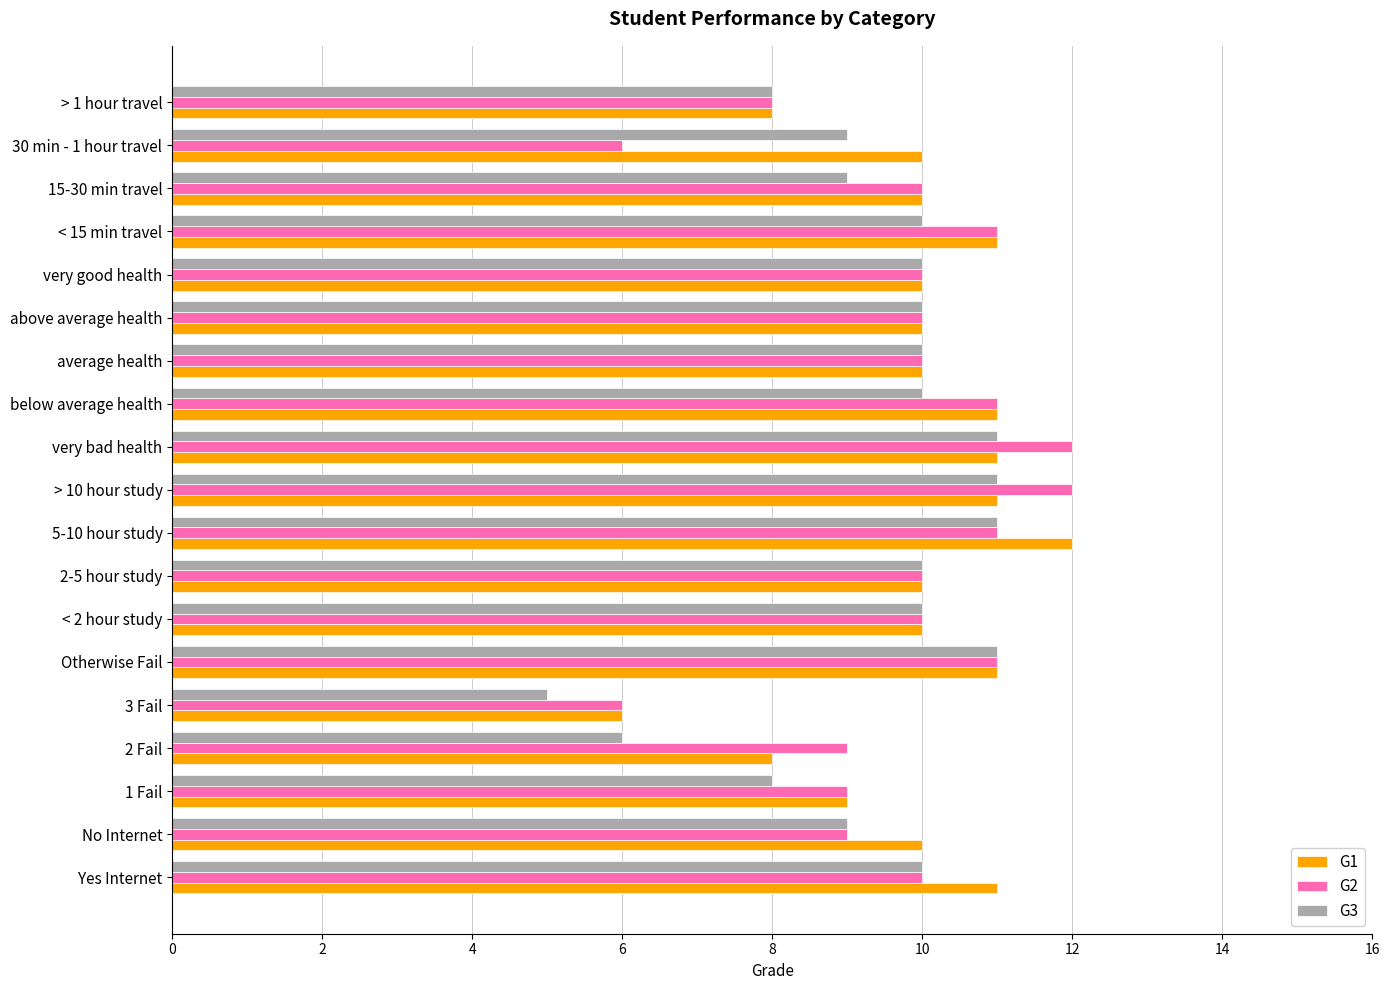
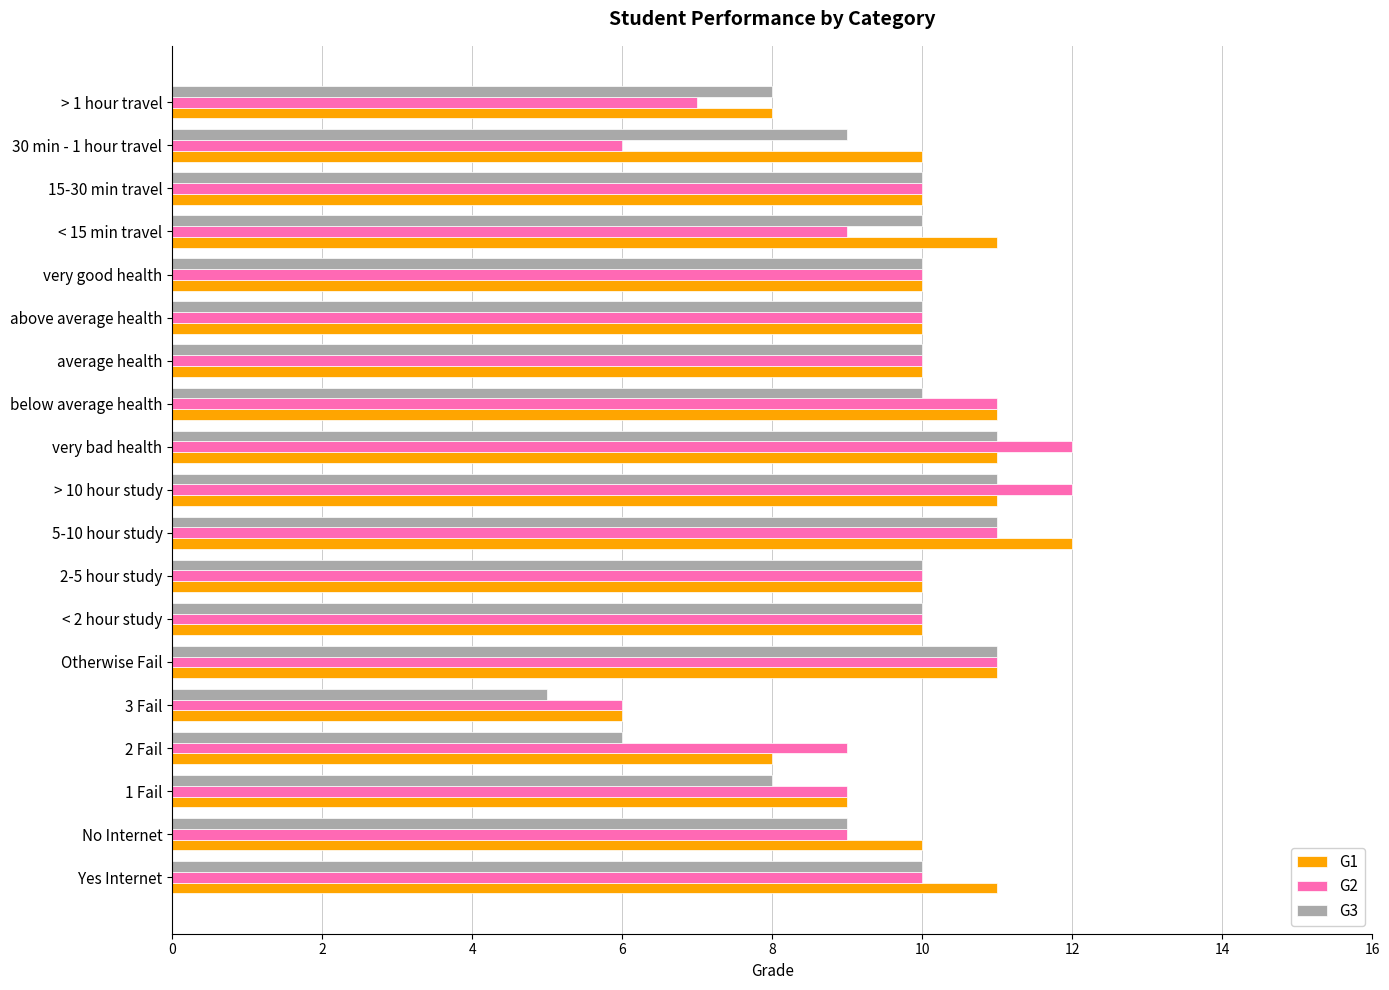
  {
    "G1": {
      "> 1 hour travel": 8,
      "30 min - 1 hour travel": 10,
      "15-30 min travel": 10,
      "< 15 min travel": 11,
      "very good health": 10,
      "above average health": 10,
      "average health": 10,
      "below average health": 11,
      "very bad health": 11,
      "> 10 hour study": 11,
      "5-10 hour study": 12,
      "2-5 hour study": 10,
      "< 2 hour study": 10,
      "Otherwise Fail": 11,
      "3 Fail": 6,
      "2 Fail": 8,
      "1 Fail": 9,
      "No Internet": 10,
      "Yes Internet": 11
    },
    "G2": {
-     "> 1 hour travel": 8,
+     "> 1 hour travel": 7,
      "30 min - 1 hour travel": 6,
      "15-30 min travel": 10,
-     "< 15 min travel": 11,
+     "< 15 min travel": 9,
      "very good health": 10,
      "above average health": 10,
      "average health": 10,
      "below average health": 11,
      "very bad health": 12,
      "> 10 hour study": 12,
      "5-10 hour study": 11,
      "2-5 hour study": 10,
      "< 2 hour study": 10,
      "Otherwise Fail": 11,
      "3 Fail": 6,
      "2 Fail": 9,
      "1 Fail": 9,
      "No Internet": 9,
      "Yes Internet": 10
    },
    "G3": {
      "> 1 hour travel": 8,
      "30 min - 1 hour travel": 9,
-     "15-30 min travel": 9,
+     "15-30 min travel": 10,
      "< 15 min travel": 10,
      "very good health": 10,
      "above average health": 10,
      "average health": 10,
      "below average health": 10,
      "very bad health": 11,
      "> 10 hour study": 11,
      "5-10 hour study": 11,
      "2-5 hour study": 10,
      "< 2 hour study": 10,
      "Otherwise Fail": 11,
      "3 Fail": 5,
      "2 Fail": 6,
      "1 Fail": 8,
      "No Internet": 9,
      "Yes Internet": 10
    }
  }
